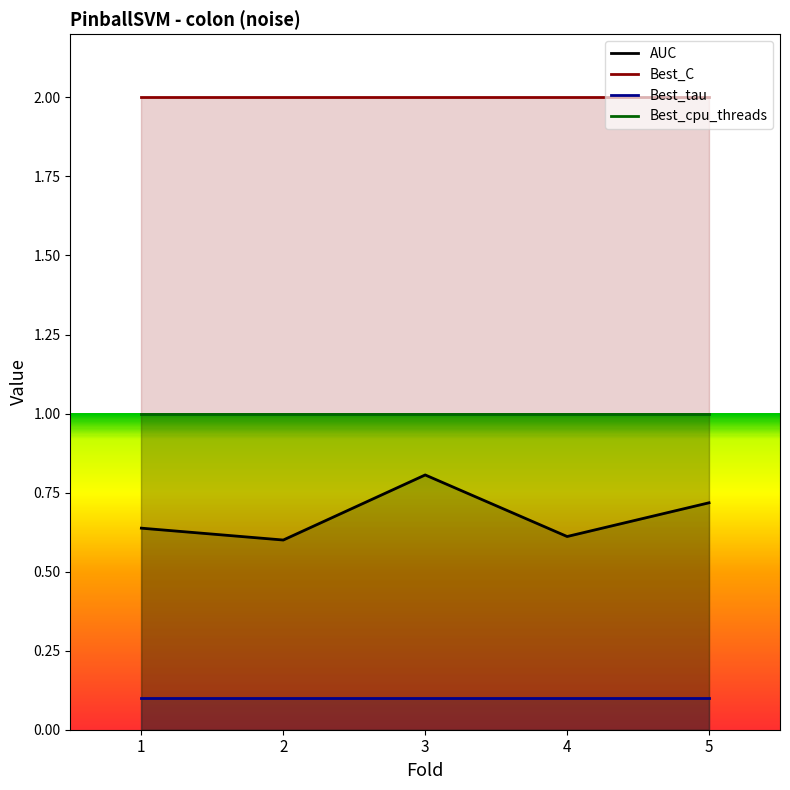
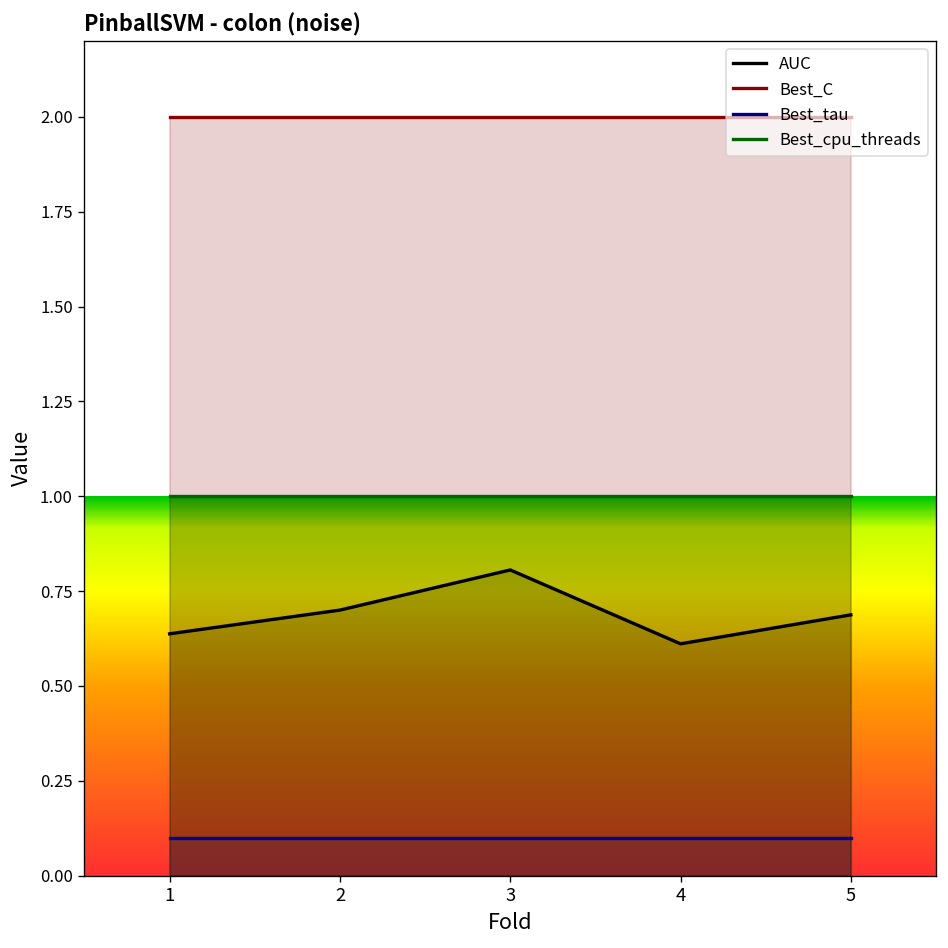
  {
    "AUC": {
      "1": 0.64,
-     "2": 0.6,
+     "2": 0.7,
      "3": 0.81,
      "4": 0.61,
-     "5": 0.72
+     "5": 0.69
    },
    "Best_C": {
      "1": 2.00,
      "2": 2.00,
      "3": 2.00,
      "4": 2.00
    },
    "Best_tau": {
      "1": 0.10,
      "2": 0.10,
      "3": 0.10,
      "4": 0.10,
      "5": 0.10
    },
    "Best_cpu_threads": {
      "1": 1.00,
      "2": 1.00,
      "3": 1.00,
      "4": 1.00,
      "5": 1.00
    }
  }
